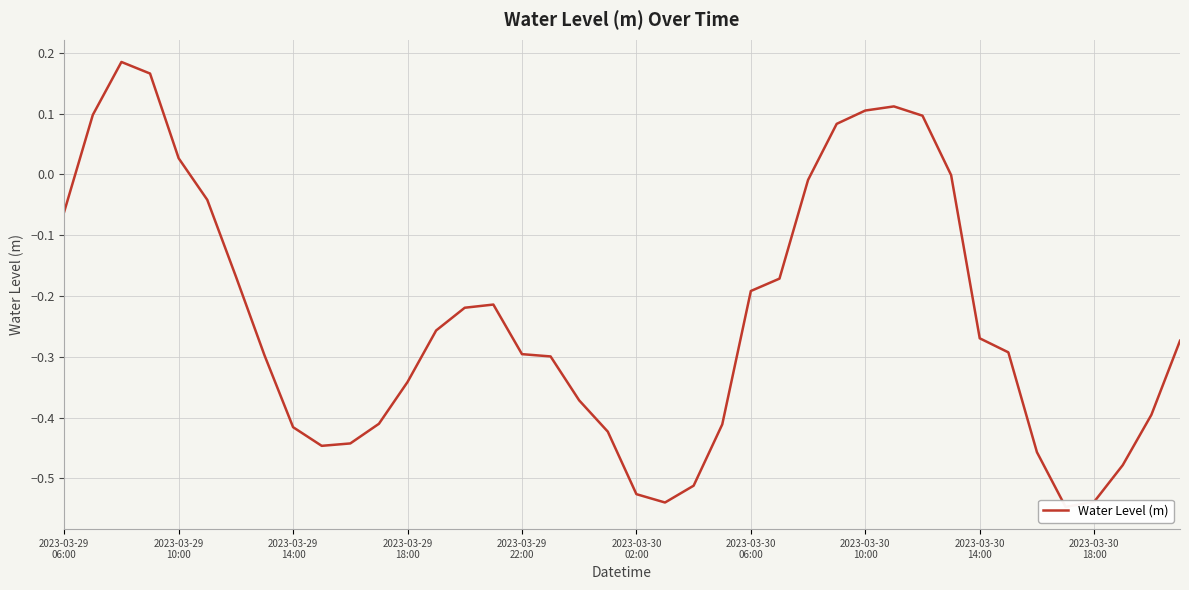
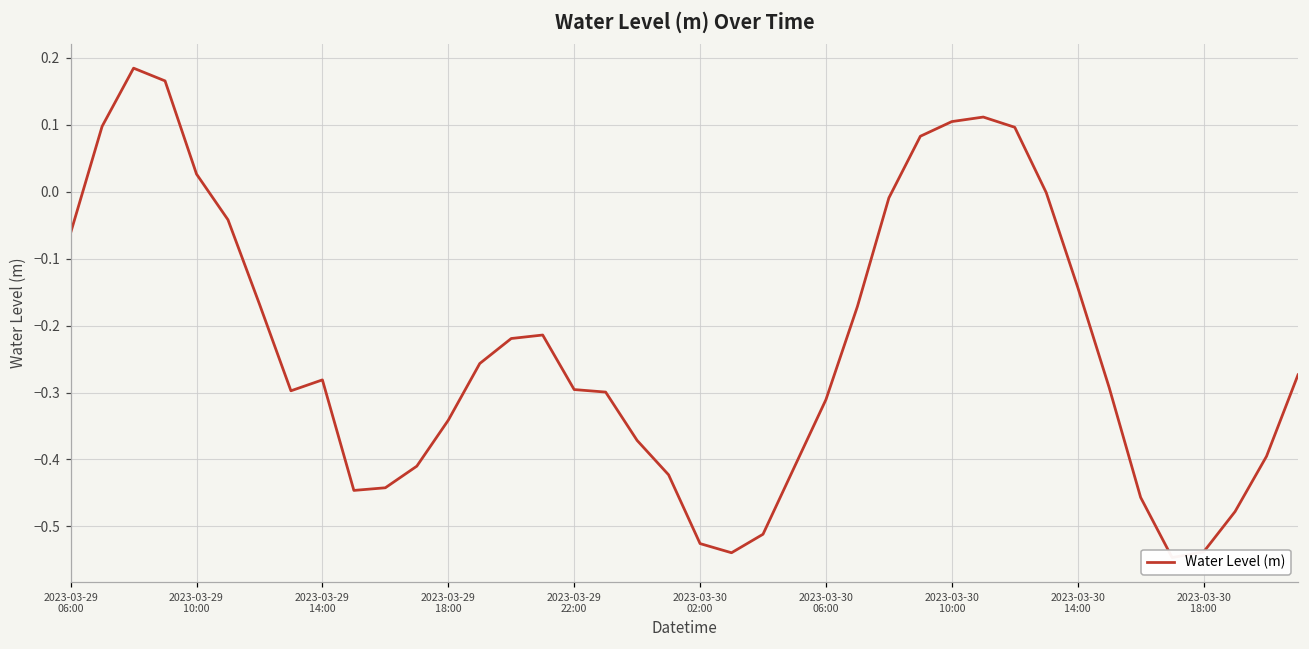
  {
    "2023-03-29 06:00": -0.06,
    "2023-03-29 10:00": 0.03,
-   "2023-03-29 14:00": -0.42,
+   "2023-03-29 14:00": -0.28,
    "2023-03-29 18:00": -0.34,
    "2023-03-29 22:00": -0.30,
    "2023-03-30 02:00": -0.53,
-   "2023-03-30 06:00": -0.19,
+   "2023-03-30 06:00": -0.31,
    "2023-03-30 10:00": 0.10,
-   "2023-03-30 14:00": -0.27
+   "2023-03-30 14:00": -0.14
  }
